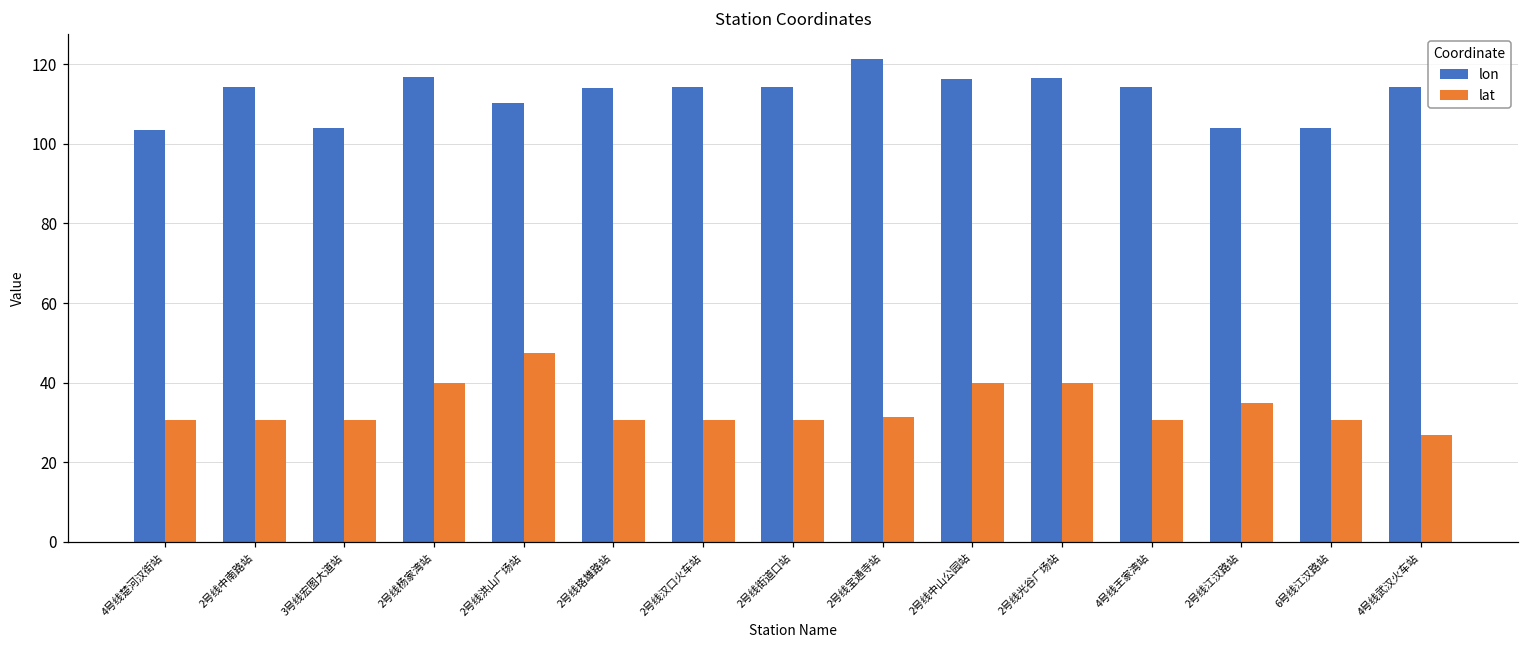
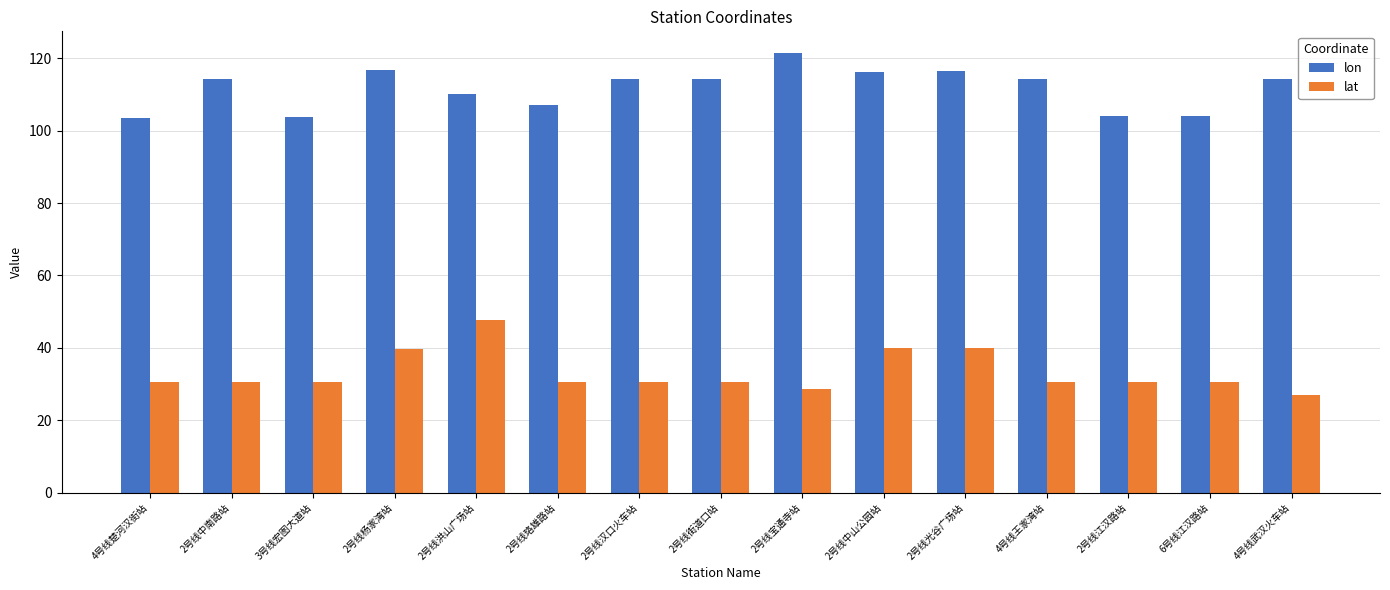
  {
    "lon": {
      "4号线楚河汉街站": 103,
      "2号线中南路站": 114,
      "3号线宏图大道站": 104,
      "2号线杨家湾站": 117,
      "2号线洪山广场站": 110,
-     "2号线珞雄路站": 114,
+     "2号线珞雄路站": 107,
      "2号线汉口火车站": 114,
      "2号线街道口站": 114,
      "2号线宝通寺站": 121,
      "2号线中山公园站": 116,
      "2号线光谷广场站": 117,
      "4号线王家湾站": 114,
      "2号线江汉路站": 104,
      "6号线江汉路站": 104,
      "4号线武汉火车站": 114
    },
    "lat": {
      "4号线楚河汉街站": 31,
      "2号线中南路站": 31,
      "3号线宏图大道站": 31,
      "2号线杨家湾站": 40,
      "2号线洪山广场站": 48,
      "2号线珞雄路站": 31,
      "2号线汉口火车站": 31,
      "2号线街道口站": 31,
-     "2号线宝通寺站": 31,
+     "2号线宝通寺站": 29,
      "2号线中山公园站": 40,
      "2号线光谷广场站": 40,
      "4号线王家湾站": 31,
-     "2号线江汉路站": 35,
+     "2号线江汉路站": 31,
      "6号线江汉路站": 31,
      "4号线武汉火车站": 27
    }
  }
